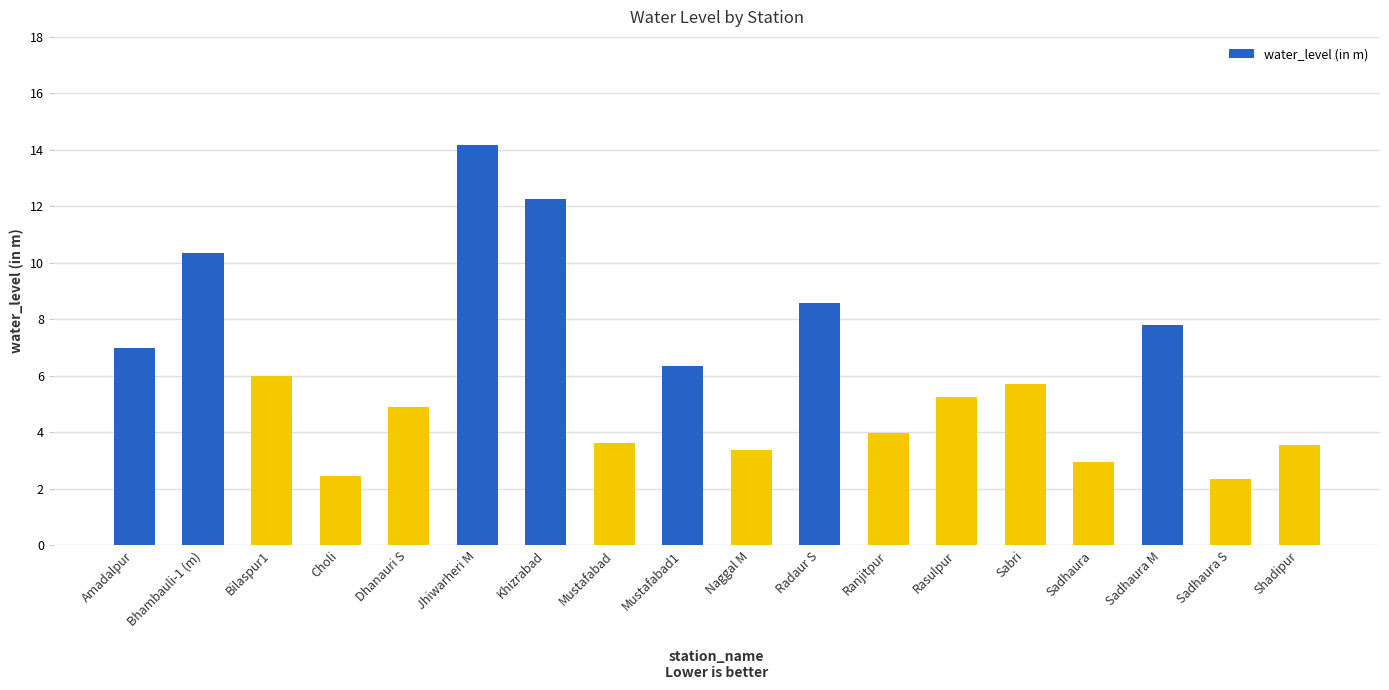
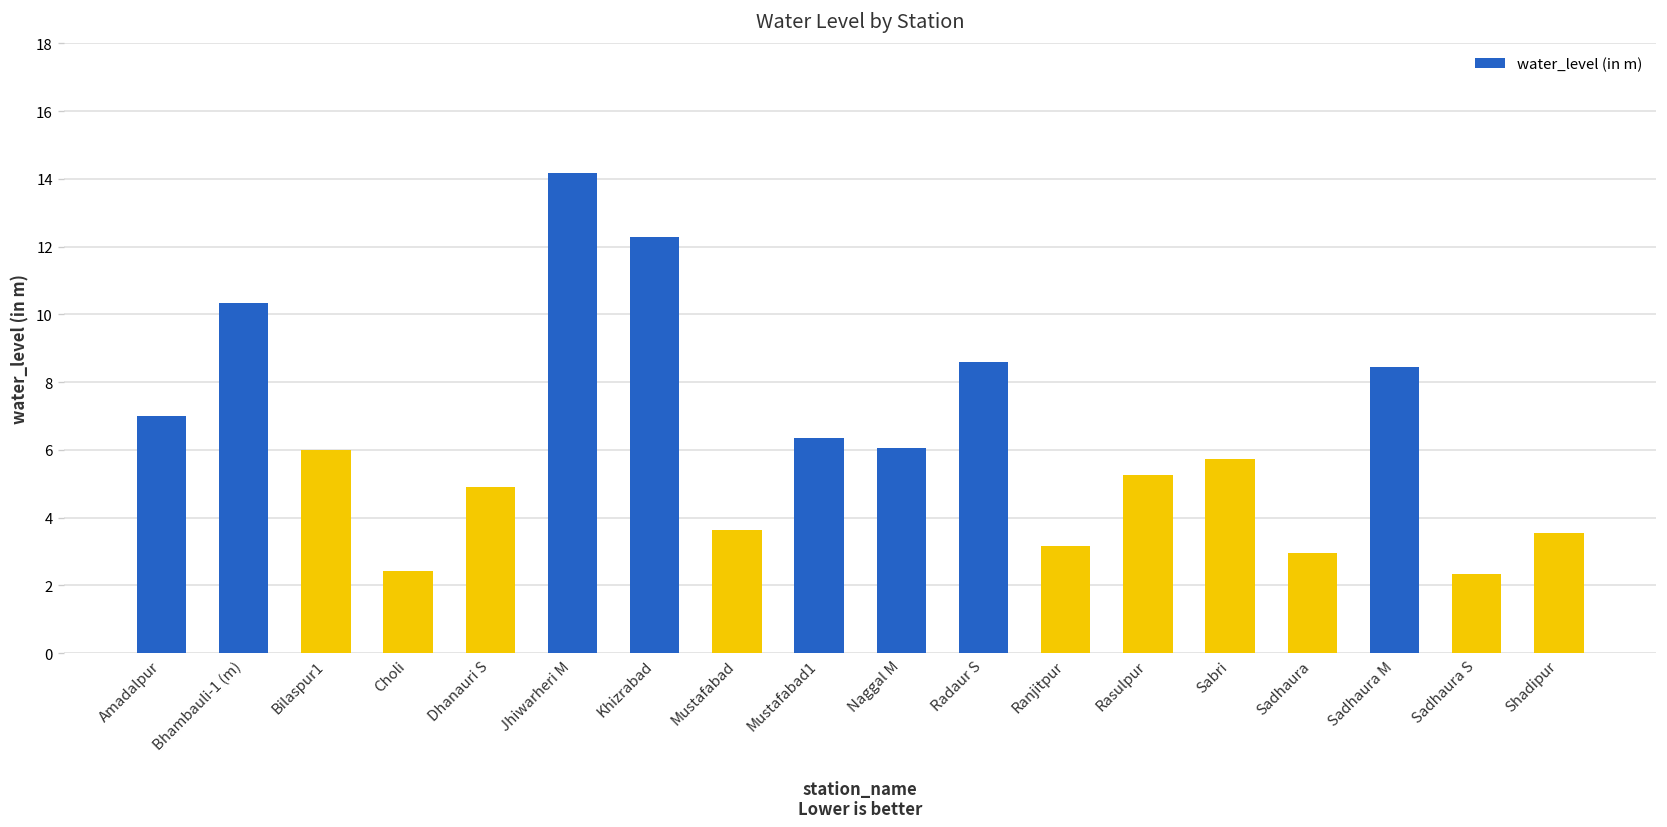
  {
    "Amadalpur": 7.0,
    "Bhambauli-1 (m)": 10.3,
    "Bilaspur1": 6.0,
    "Choli": 2.4,
    "Dhanauri S": 4.9,
    "Jhiwarheri M": 14.2,
    "Khizrabad": 12.3,
    "Mustafabad": 3.6,
    "Mustafabad1": 6.3,
-   "Naggal M": 3.4,
+   "Naggal M": 6.0,
    "Radaur S": 8.6,
-   "Ranjitpur": 4.0,
+   "Ranjitpur": 3.2,
    "Rasulpur": 5.3,
    "Sabri": 5.7,
    "Sadhaura": 2.9,
-   "Sadhaura M": 7.8,
+   "Sadhaura M": 8.4,
    "Sadhaura S": 2.3,
    "Shadipur": 3.6
  }
